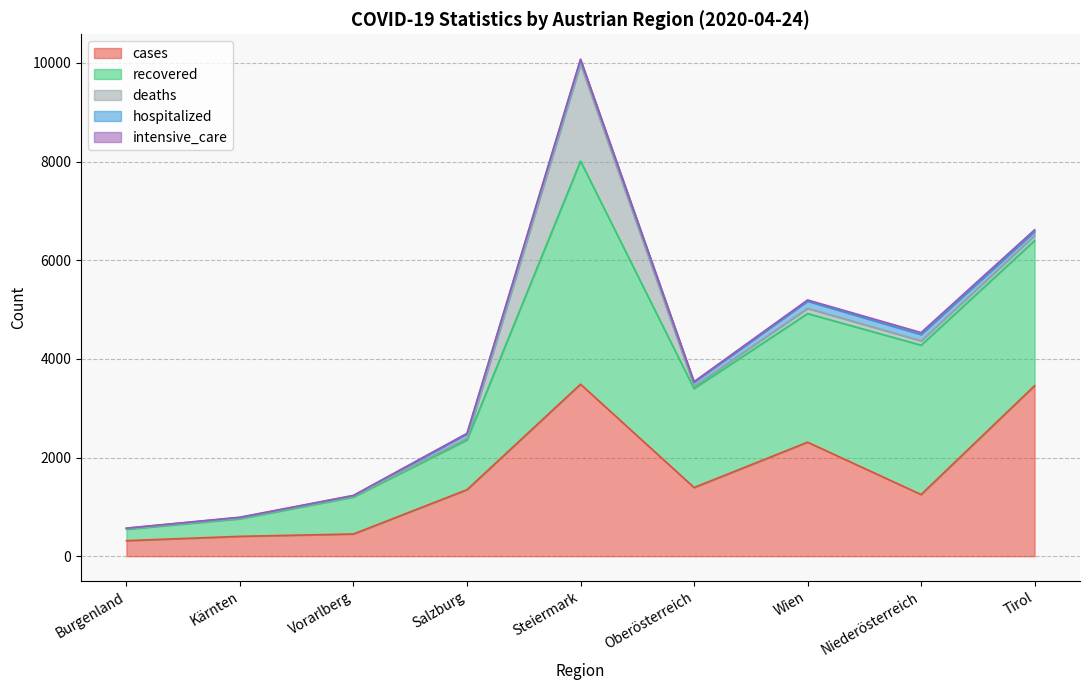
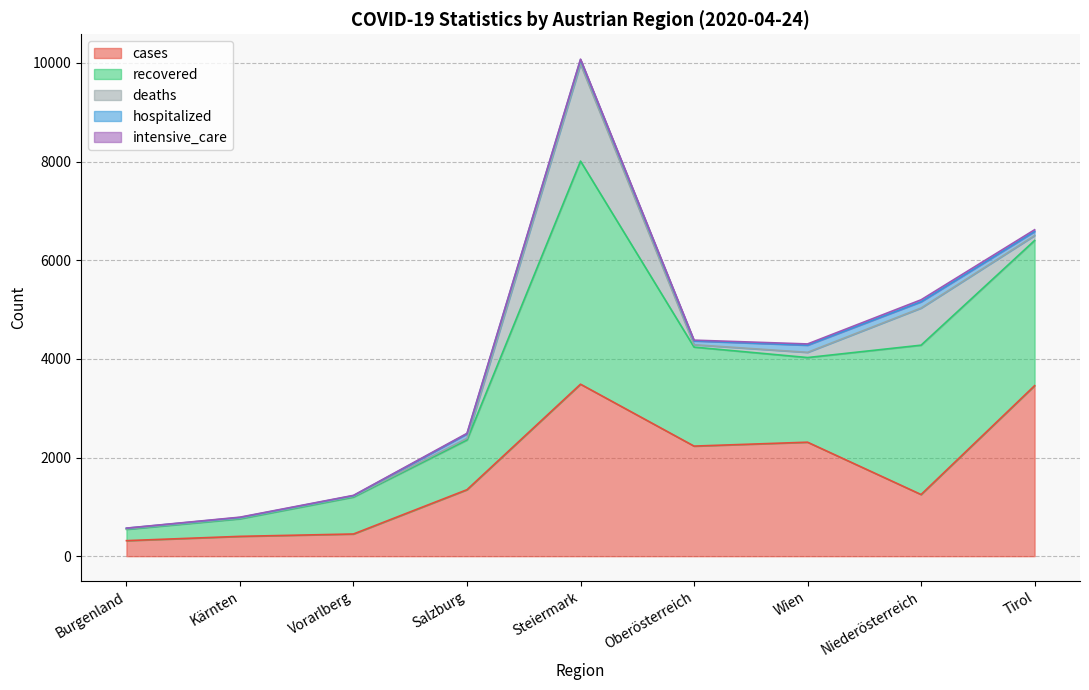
  {
    "cases": {
      "Burgenland": 300,
      "Kärnten": 400,
      "Vorarlberg": 500,
      "Salzburg": 1300,
      "Steiermark": 3500,
-     "Oberösterreich": 1400,
+     "Oberösterreich": 2200,
      "Wien": 2300,
      "Niederösterreich": 1300,
      "Tirol": 3500
    },
    "recovered": {
      "Steiermark": 4500,
-     "Wien": 2600,
+     "Wien": 1700,
      "Niederösterreich": 3000,
      "Tirol": 2900
    },
    "deaths": {
      "Steiermark": 2000,
      "Wien": 100,
-     "Niederösterreich": 100,
+     "Niederösterreich": 800,
      "Tirol": 100
    }
  }
